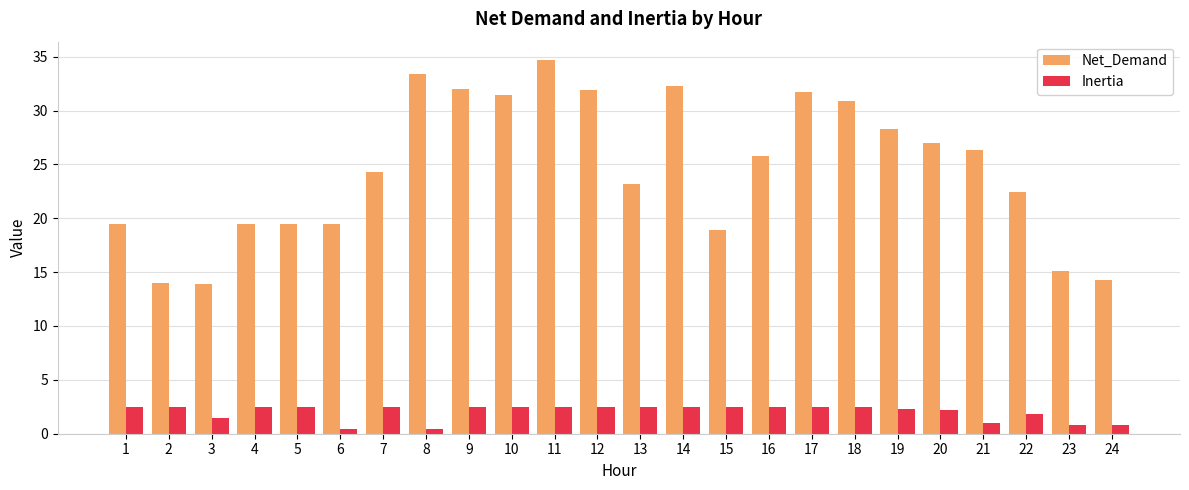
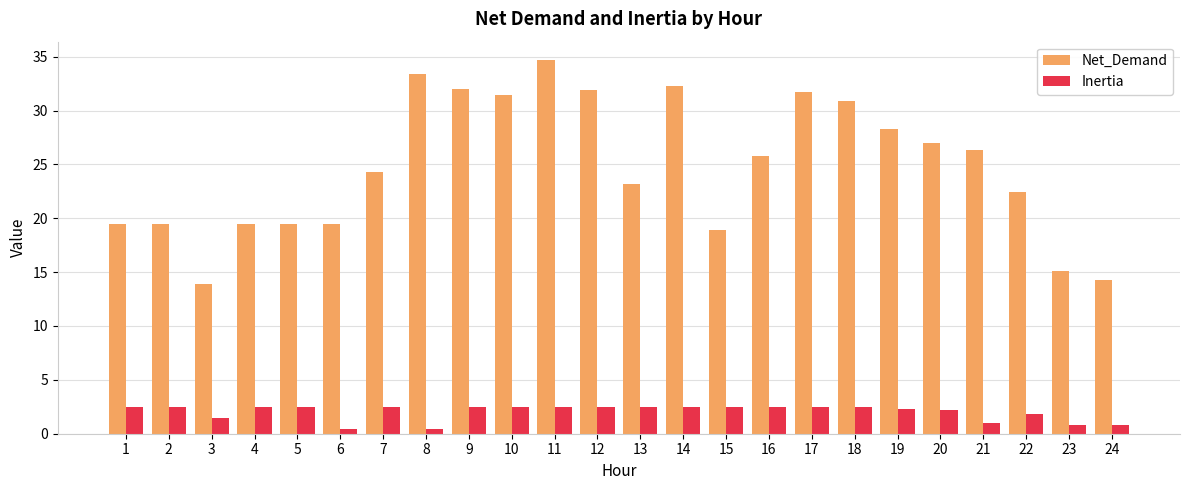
  {
    "Net_Demand": {
      "1": 19.5,
-     "2": 14.0,
+     "2": 19.5,
      "3": 13.9,
      "4": 19.5,
      "5": 19.5,
      "6": 19.5,
      "7": 24.3,
      "8": 33.4,
      "9": 32.0,
      "10": 31.5,
      "11": 34.7,
      "12": 31.9,
      "13": 23.1,
      "14": 32.2,
      "15": 18.9,
      "16": 25.8,
      "17": 31.7,
      "18": 30.9,
      "19": 28.3,
      "20": 27.0,
      "21": 26.4,
      "22": 22.4,
      "23": 15.1,
      "24": 14.3
    },
    "Inertia": {
      "1": 2.5,
      "2": 2.5,
      "3": 1.5,
      "4": 2.5,
      "5": 2.5,
      "6": 0.4,
      "7": 2.5,
      "8": 0.4,
      "9": 2.5,
      "10": 2.5,
      "11": 2.5,
      "12": 2.5,
      "13": 2.5,
      "14": 2.5,
      "15": 2.5,
      "16": 2.5,
      "17": 2.5,
      "18": 2.4,
      "19": 2.3,
      "20": 2.2,
      "21": 1.0,
      "22": 1.8,
      "23": 0.8,
      "24": 0.8
    }
  }
